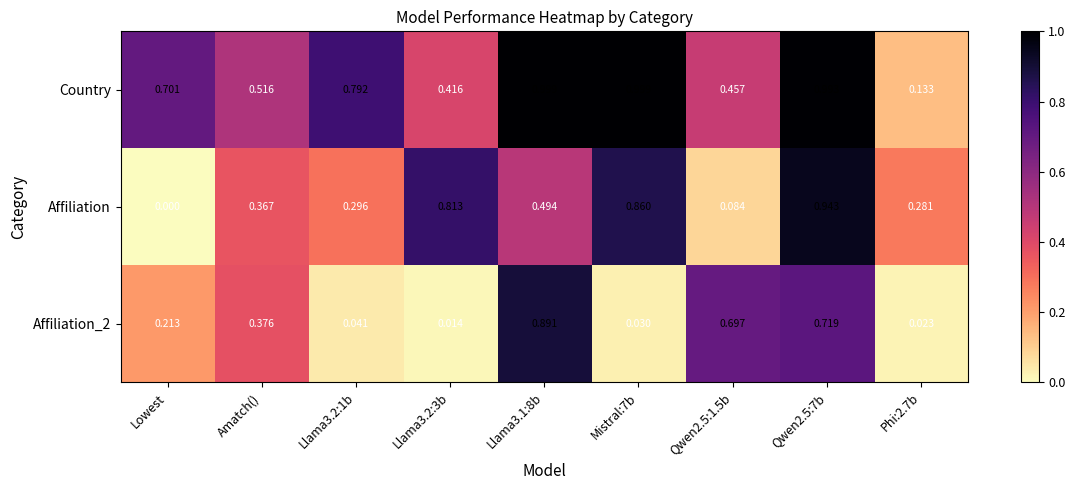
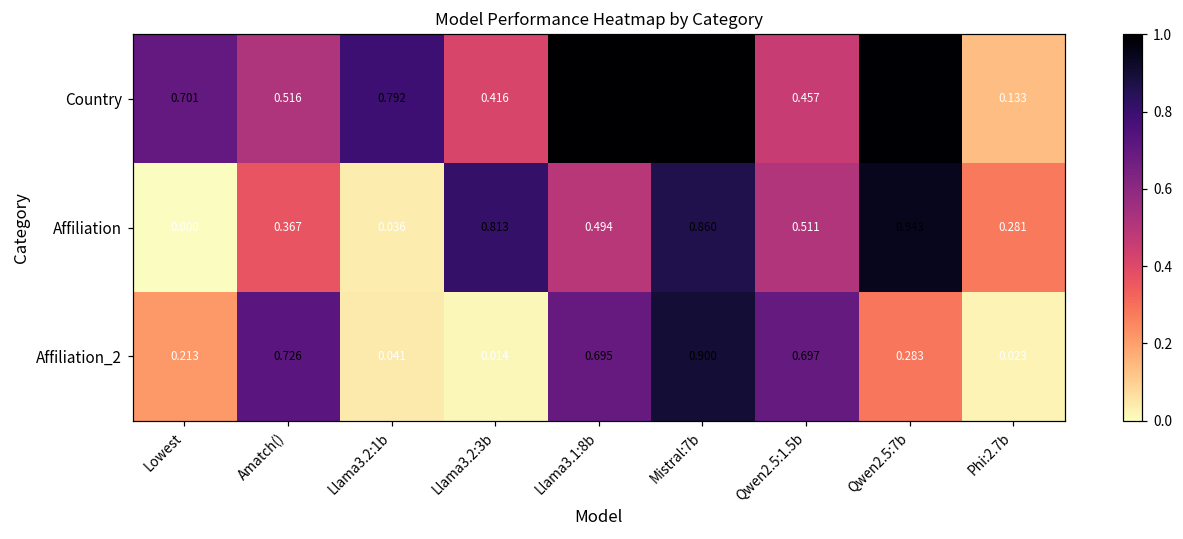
  {
    "Country": {
      "Lowest": 0.701,
      "Amatch()": 0.516,
      "Llama3.2:1b": 0.792,
      "Llama3.2:3b": 0.416,
      "Qwen2.5:1.5b": 0.457,
      "Phi:2.7b": 0.133
    },
    "Affiliation": {
      "Lowest": 0.000,
      "Amatch()": 0.367,
-     "Llama3.2:1b": 0.296,
+     "Llama3.2:1b": 0.036,
      "Llama3.2:3b": 0.813,
      "Llama3.1:8b": 0.494,
      "Mistral:7b": 0.860,
-     "Qwen2.5:1.5b": 0.084,
+     "Qwen2.5:1.5b": 0.511,
      "Phi:2.7b": 0.281
    },
    "Affiliation_2": {
      "Lowest": 0.213,
-     "Amatch()": 0.376,
+     "Amatch()": 0.726,
      "Llama3.2:1b": 0.041,
      "Llama3.2:3b": 0.014,
-     "Llama3.1:8b": 0.891,
-     "Mistral:7b": 0.030,
+     "Llama3.1:8b": 0.695,
+     "Mistral:7b": 0.900,
      "Qwen2.5:1.5b": 0.697,
-     "Qwen2.5:7b": 0.719,
+     "Qwen2.5:7b": 0.283,
      "Phi:2.7b": 0.023
    }
  }
